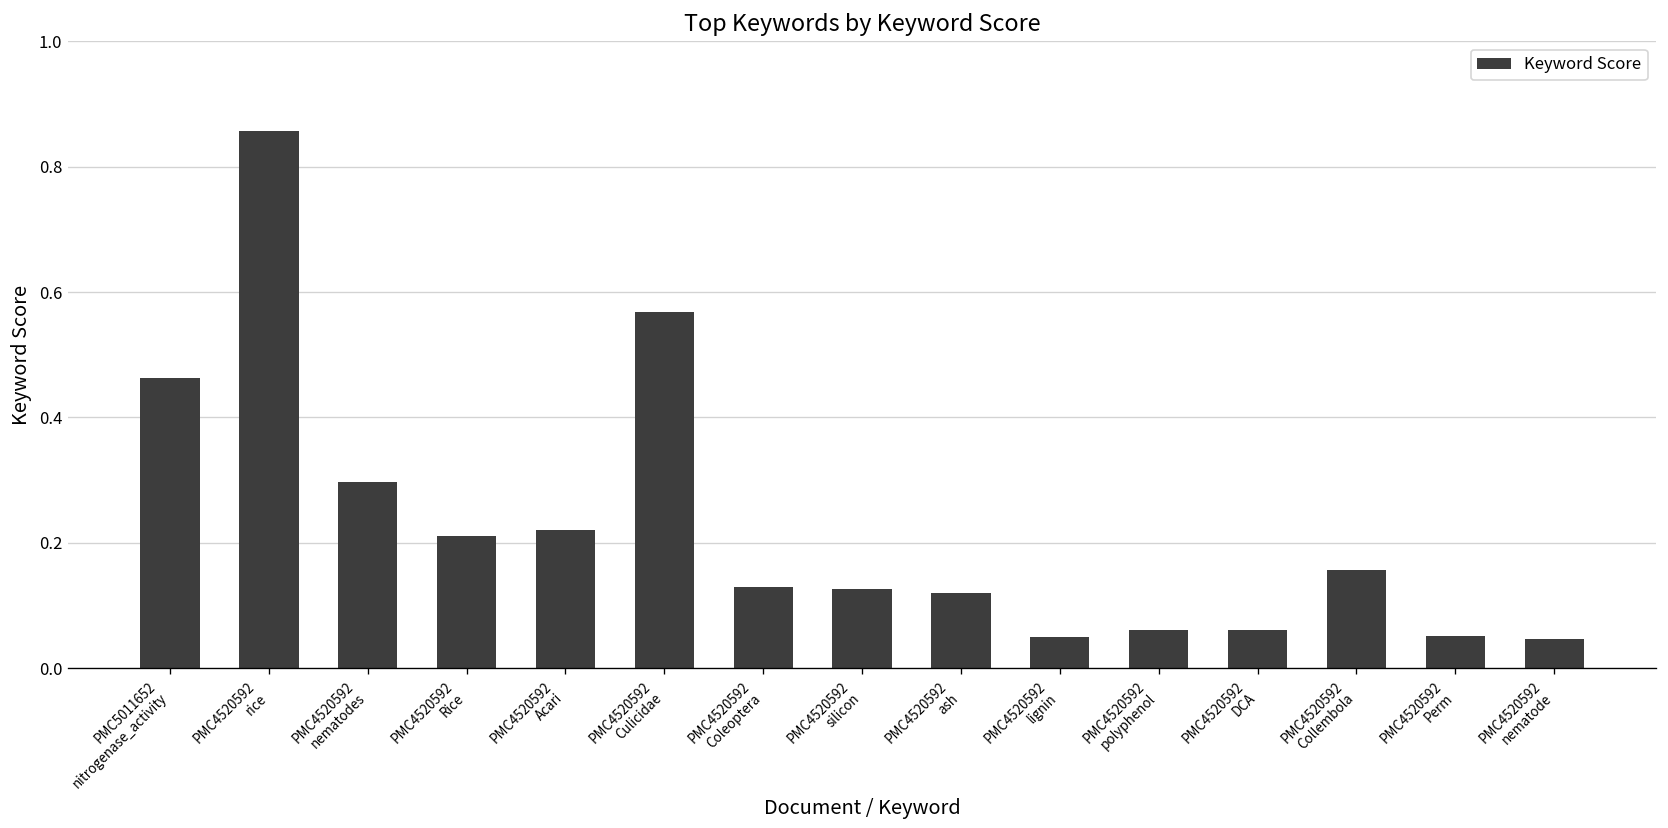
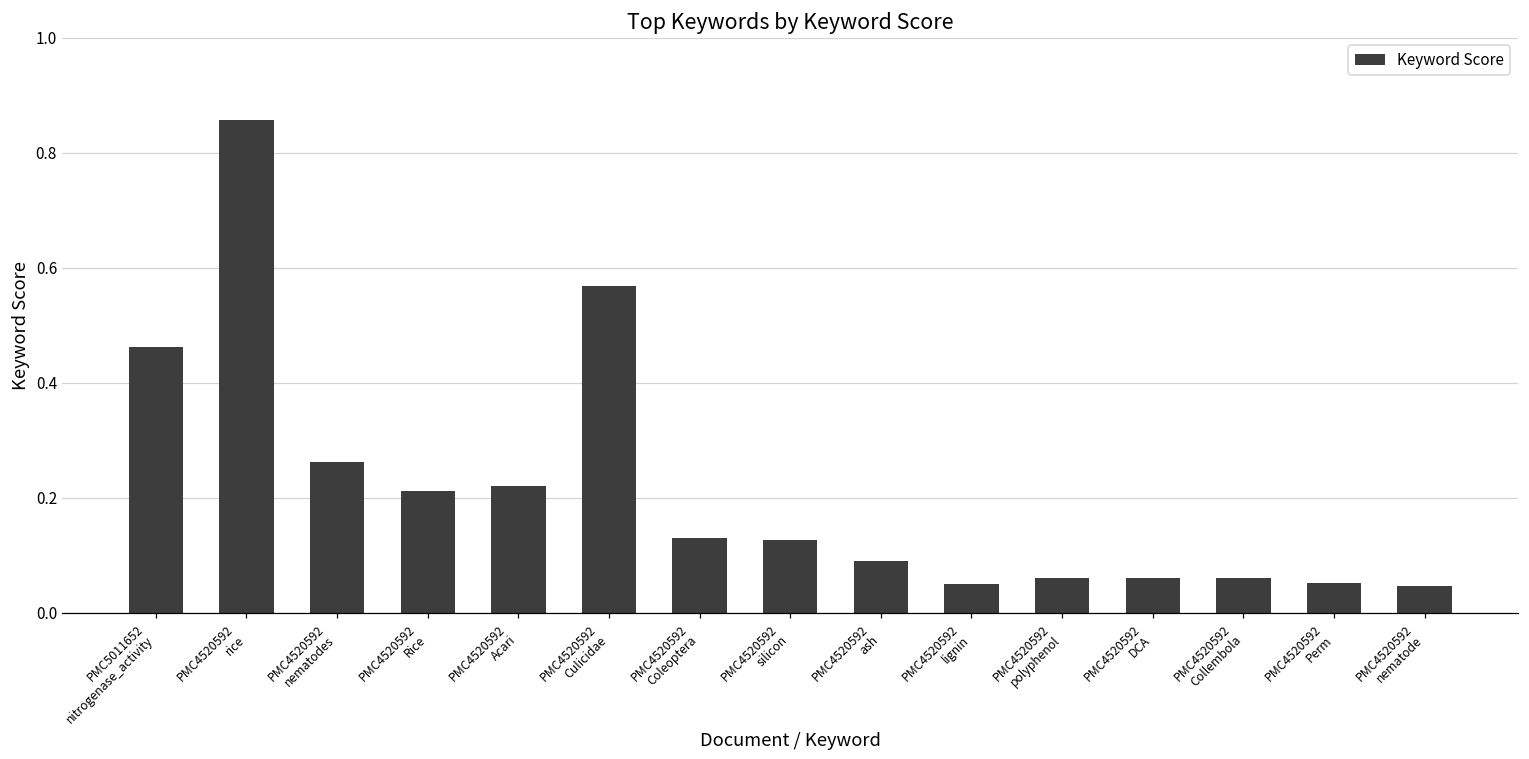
  {
    "PMC5011652 nitrogenase_activity": 0.46,
    "PMC4520592 rice": 0.86,
-   "PMC4520592 nematodes": 0.30,
+   "PMC4520592 nematodes": 0.26,
    "PMC4520592 Rice": 0.21,
    "PMC4520592 Acari": 0.22,
    "PMC4520592 Culicidae": 0.57,
    "PMC4520592 Coleoptera": 0.13,
    "PMC4520592 silicon": 0.13,
-   "PMC4520592 ash": 0.12,
+   "PMC4520592 ash": 0.09,
    "PMC4520592 lignin": 0.05,
    "PMC4520592 polyphenol": 0.06,
    "PMC4520592 DCA": 0.06,
-   "PMC4520592 Collembola": 0.16,
+   "PMC4520592 Collembola": 0.06,
    "PMC4520592 Perm": 0.05,
    "PMC4520592 nematode": 0.05
  }
